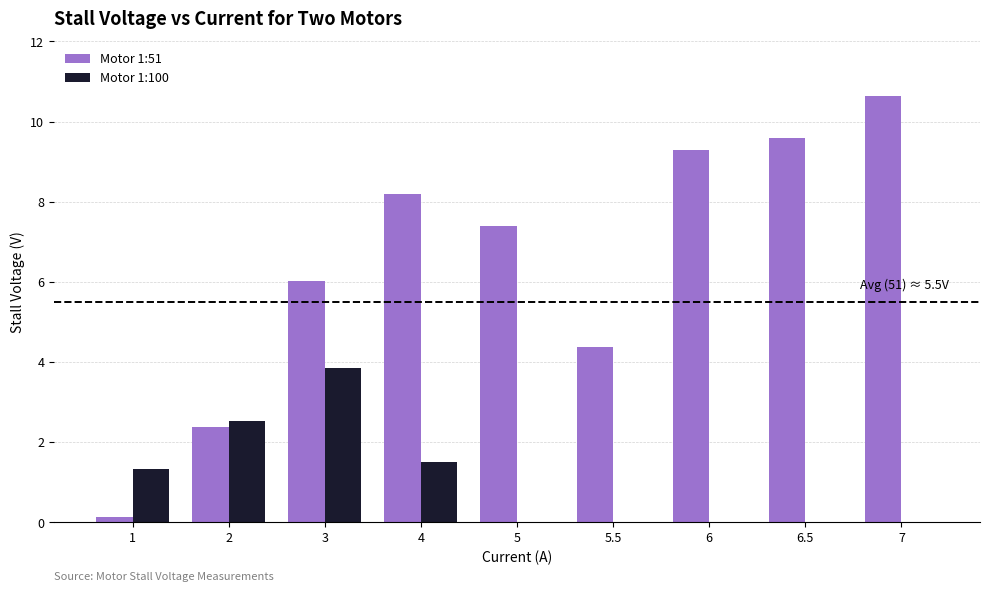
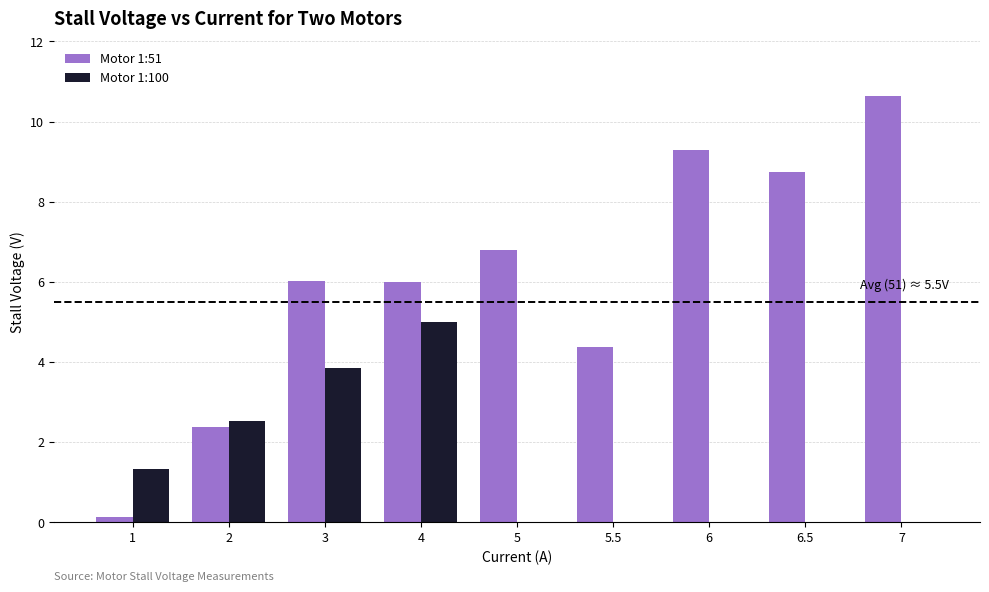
  {
    "Motor 1:51": {
      "1": 0.1,
      "2": 2.4,
      "3": 6.0,
-     "4": 8.2,
-     "5": 7.4,
+     "4": 6.0,
+     "5": 6.8,
      "5.5": 4.4,
      "6": 9.3,
-     "6.5": 9.6,
+     "6.5": 8.7,
      "7": 10.6
    },
    "Motor 1:100": {
      "1": 1.3,
      "2": 2.5,
      "3": 3.8,
-     "4": 1.5,
+     "4": 5.0,
      "5": 0.0,
      "5.5": 0.0,
      "6": 0.0,
      "6.5": 0.0,
      "7": 0.0
    }
  }
